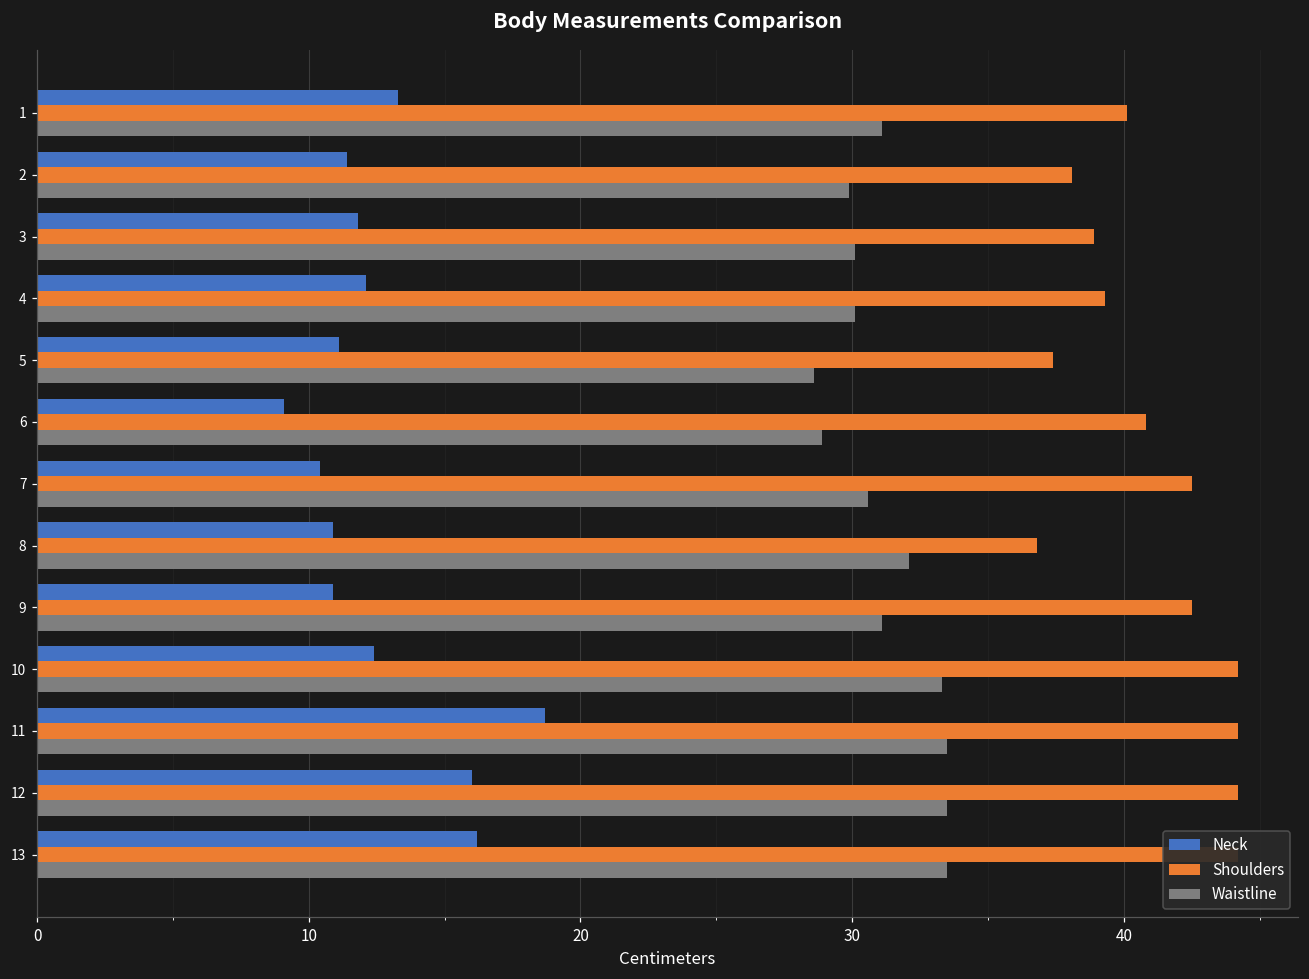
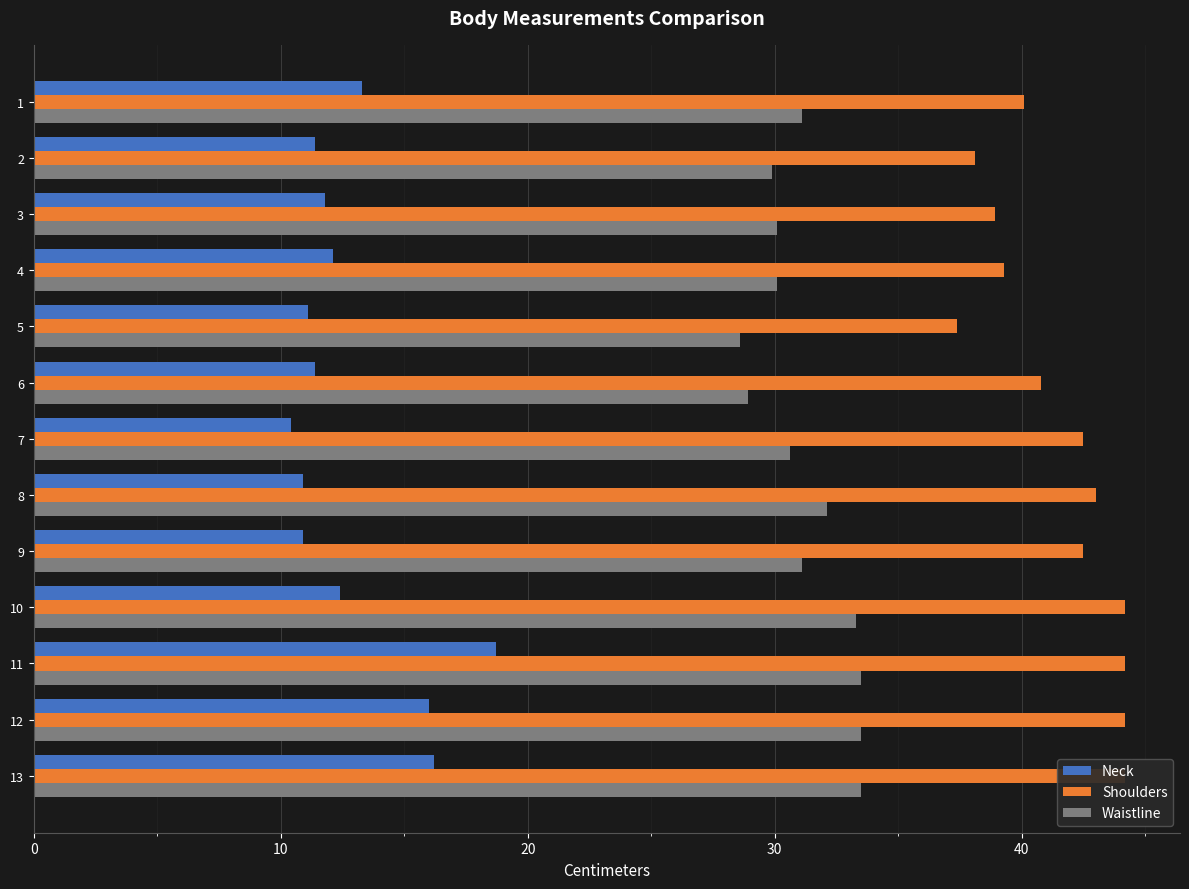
  {
    "Neck": {
      "1": 13.3,
      "2": 11.4,
      "3": 11.8,
      "4": 12.1,
      "5": 11.1,
-     "6": 9.1,
+     "6": 11.4,
      "7": 10.4,
      "8": 10.9,
      "9": 10.9,
      "10": 12.4,
      "11": 18.7,
      "12": 16.0,
      "13": 16.2
    },
    "Shoulders": {
      "1": 40.1,
      "2": 38.1,
      "3": 38.9,
      "4": 39.3,
      "5": 37.4,
      "6": 40.8,
      "7": 42.5,
-     "8": 36.8,
+     "8": 43.0,
      "9": 42.5,
      "10": 44.2,
      "11": 44.2,
      "12": 44.2
    },
    "Waistline": {
      "1": 31.1,
      "2": 29.9,
      "3": 30.1,
      "4": 30.1,
      "5": 28.6,
      "6": 28.9,
      "7": 30.6,
      "8": 32.1,
      "9": 31.1,
      "10": 33.3,
      "11": 33.5,
      "12": 33.5,
      "13": 33.5
    }
  }
